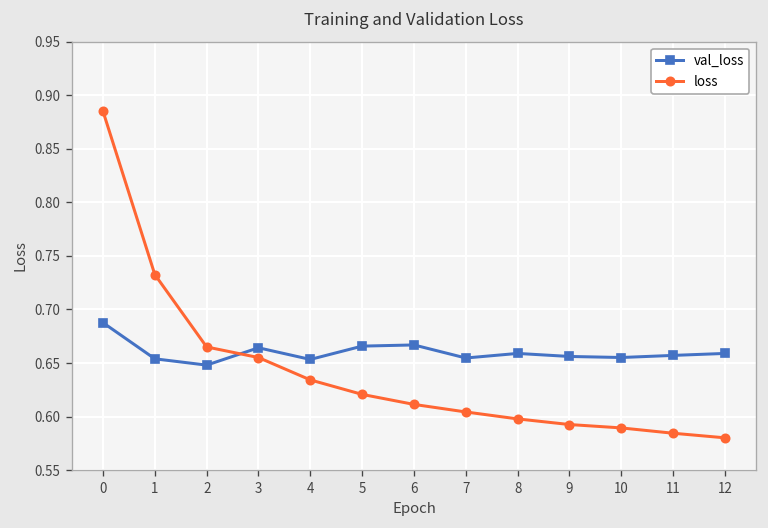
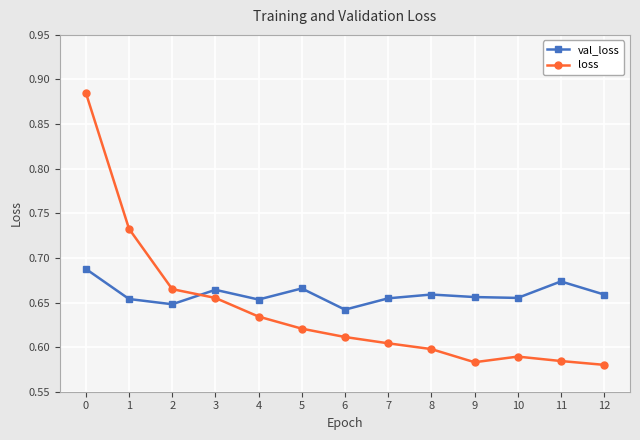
  {
    "val_loss": {
      "0": 0.69,
      "1": 0.65,
      "2": 0.65,
      "3": 0.66,
      "4": 0.65,
      "5": 0.67,
-     "6": 0.67,
+     "6": 0.64,
      "7": 0.65,
      "8": 0.66,
      "9": 0.66,
      "10": 0.66,
-     "11": 0.66,
+     "11": 0.67,
      "12": 0.66
    },
    "loss": {
      "0": 0.89,
      "1": 0.73,
      "2": 0.67,
      "3": 0.66,
      "4": 0.63,
      "5": 0.62,
      "6": 0.61,
      "7": 0.60,
      "8": 0.60,
-     "9": 0.59,
+     "9": 0.58,
      "10": 0.59,
      "11": 0.58,
      "12": 0.58
    }
  }
